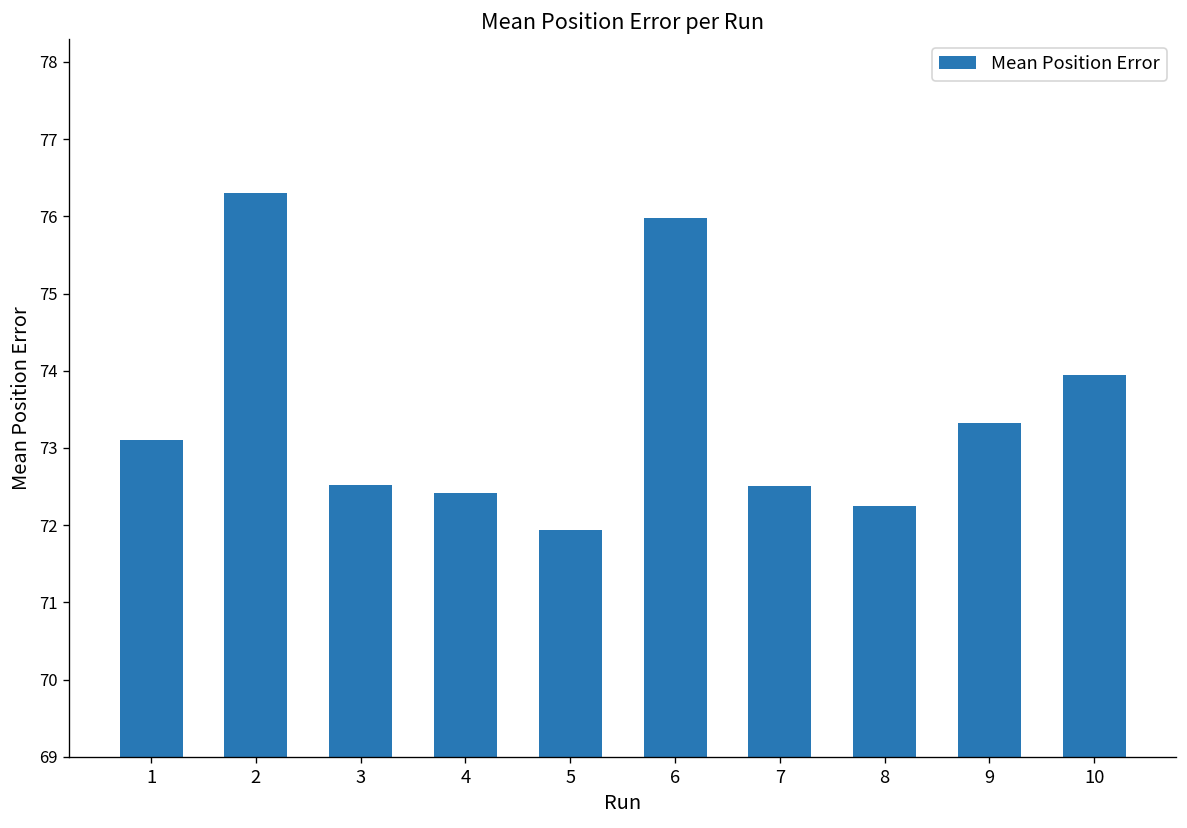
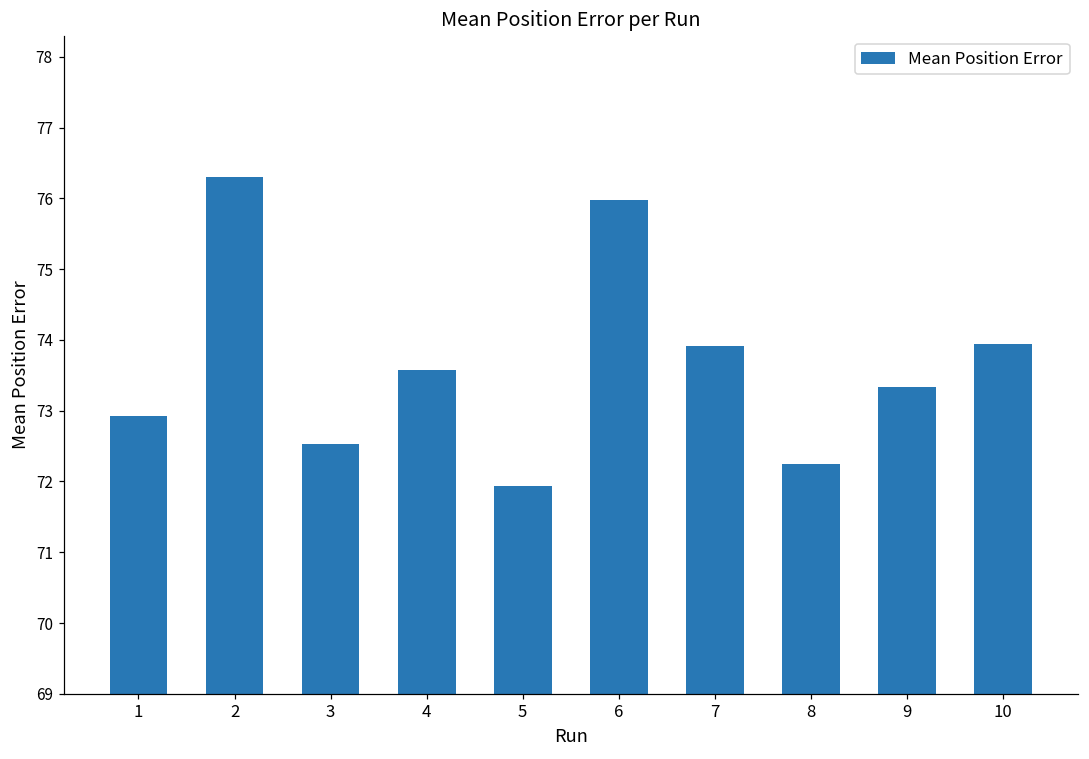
  {
-   "1": 73.1,
+   "1": 72.9,
    "2": 76.3,
    "3": 72.5,
-   "4": 72.4,
+   "4": 73.6,
    "5": 71.9,
    "6": 76.0,
-   "7": 72.5,
+   "7": 73.9,
    "8": 72.2,
    "9": 73.3,
    "10": 73.9
  }
